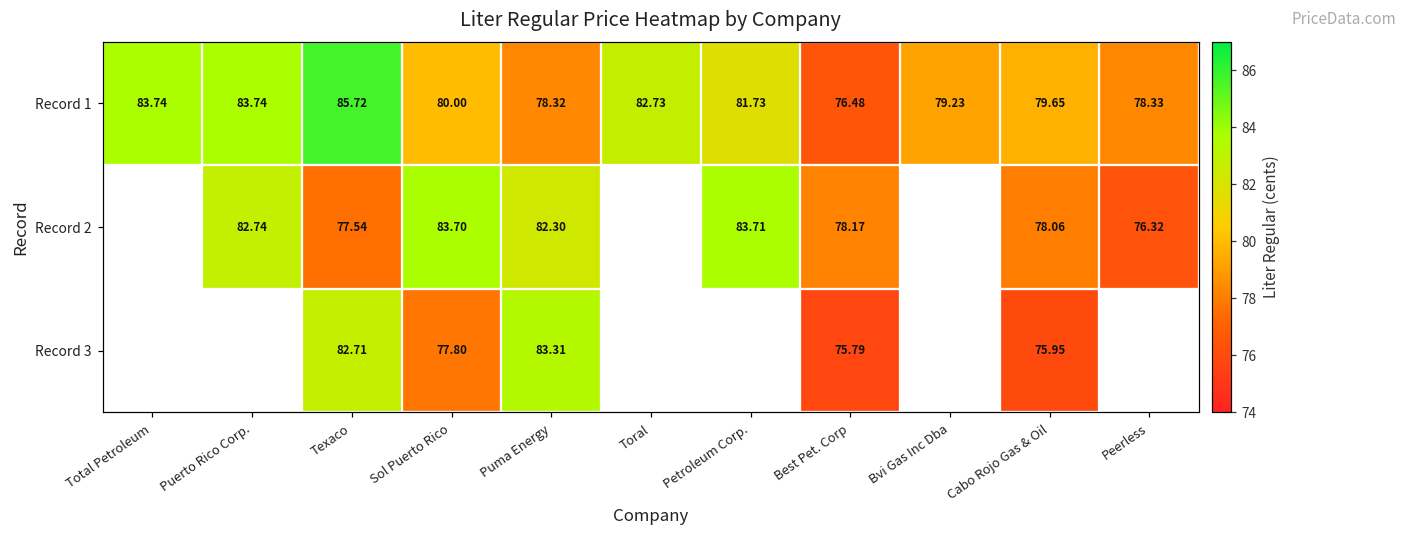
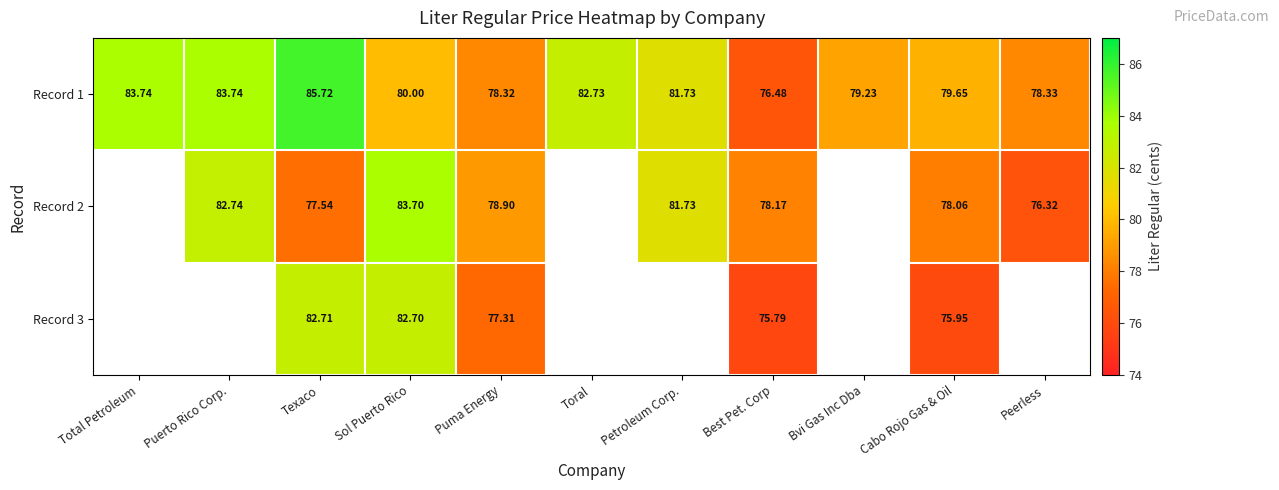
  {
    "Record 1": {
      "Total Petroleum": 83.74,
      "Puerto Rico Corp.": 83.74,
      "Texaco": 85.72,
      "Sol Puerto Rico": 80.00,
      "Puma Energy": 78.32,
      "Toral": 82.73,
      "Petroleum Corp.": 81.73,
      "Best Pet. Corp": 76.48,
      "Bvi Gas Inc Dba": 79.23,
      "Cabo Rojo Gas & Oil": 79.65,
      "Peerless": 78.33
    },
    "Record 2": {
      "Puerto Rico Corp.": 82.74,
      "Texaco": 77.54,
      "Sol Puerto Rico": 83.70,
-     "Puma Energy": 82.30,
-     "Petroleum Corp.": 83.71,
+     "Puma Energy": 78.90,
+     "Petroleum Corp.": 81.73,
      "Best Pet. Corp": 78.17,
      "Cabo Rojo Gas & Oil": 78.06,
      "Peerless": 76.32
    },
    "Record 3": {
      "Texaco": 82.71,
-     "Sol Puerto Rico": 77.80,
-     "Puma Energy": 83.31,
+     "Sol Puerto Rico": 82.70,
+     "Puma Energy": 77.31,
      "Best Pet. Corp": 75.79,
      "Cabo Rojo Gas & Oil": 75.95
    }
  }
